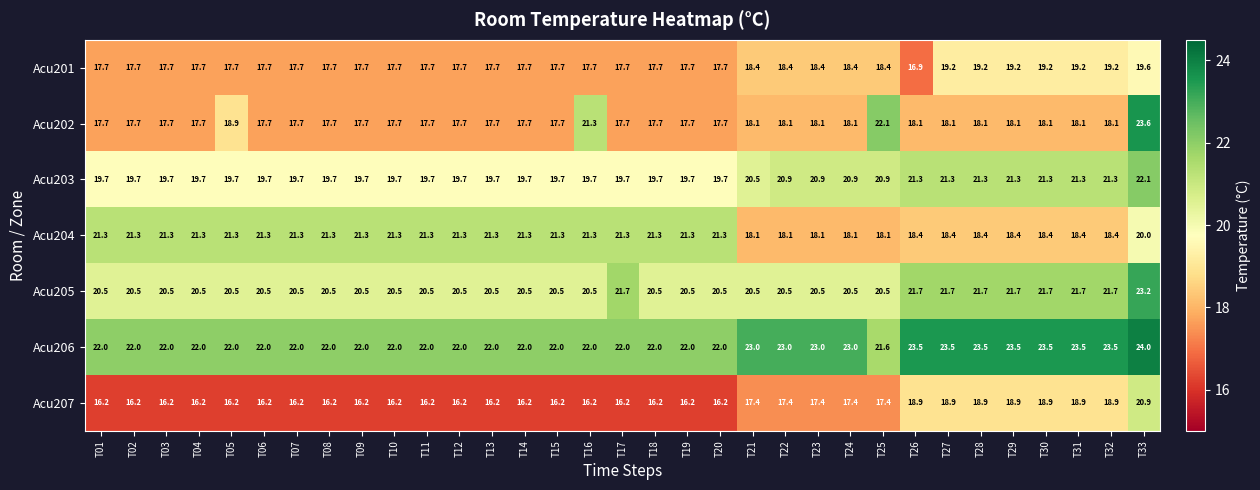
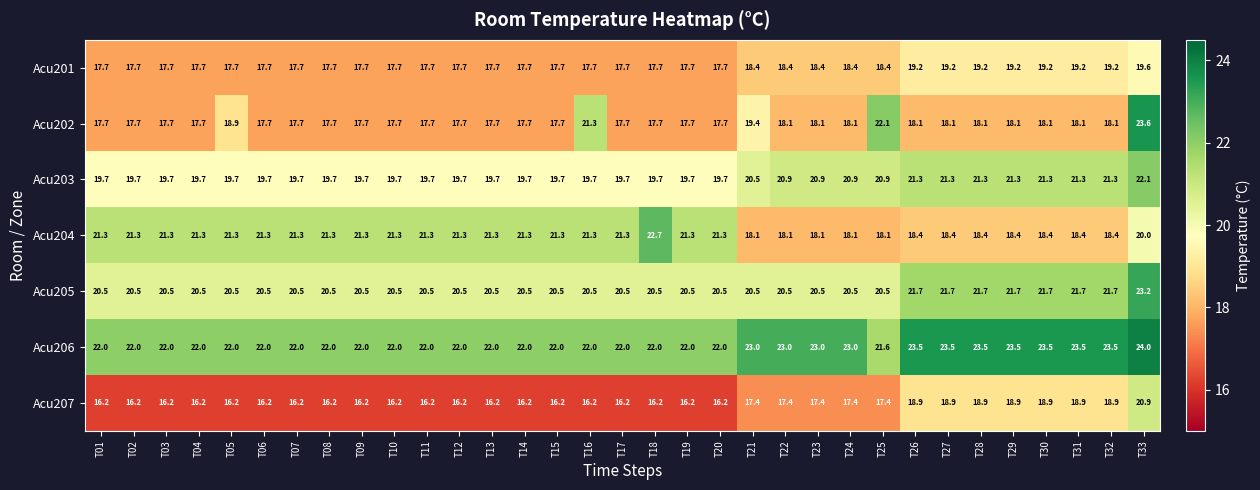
  {
    "Acu201": {
      "T01": 17.7,
      "T02": 17.7,
      "T03": 17.7,
      "T04": 17.7,
      "T05": 17.7,
      "T06": 17.7,
      "T07": 17.7,
      "T08": 17.7,
      "T09": 17.7,
      "T10": 17.7,
      "T11": 17.7,
      "T12": 17.7,
      "T13": 17.7,
      "T14": 17.7,
      "T15": 17.7,
      "T16": 17.7,
      "T17": 17.7,
      "T18": 17.7,
      "T19": 17.7,
      "T20": 17.7,
      "T21": 18.4,
      "T22": 18.4,
      "T23": 18.4,
      "T24": 18.4,
      "T25": 18.4,
-     "T26": 16.9,
+     "T26": 19.2,
      "T27": 19.2,
      "T28": 19.2,
      "T29": 19.2,
      "T30": 19.2,
      "T31": 19.2,
      "T32": 19.2,
      "T33": 19.6
    },
    "Acu202": {
      "T01": 17.7,
      "T02": 17.7,
      "T03": 17.7,
      "T04": 17.7,
      "T05": 18.9,
      "T06": 17.7,
      "T07": 17.7,
      "T08": 17.7,
      "T09": 17.7,
      "T10": 17.7,
      "T11": 17.7,
      "T12": 17.7,
      "T13": 17.7,
      "T14": 17.7,
      "T15": 17.7,
      "T16": 21.3,
      "T17": 17.7,
      "T18": 17.7,
      "T19": 17.7,
      "T20": 17.7,
-     "T21": 18.1,
+     "T21": 19.4,
      "T22": 18.1,
      "T23": 18.1,
      "T24": 18.1,
      "T25": 22.1,
      "T26": 18.1,
      "T27": 18.1,
      "T28": 18.1,
      "T29": 18.1,
      "T30": 18.1,
      "T31": 18.1,
      "T32": 18.1,
      "T33": 23.6
    },
    "Acu204": {
      "T01": 21.3,
      "T02": 21.3,
      "T03": 21.3,
      "T04": 21.3,
      "T05": 21.3,
      "T06": 21.3,
      "T07": 21.3,
      "T08": 21.3,
      "T09": 21.3,
      "T10": 21.3,
      "T11": 21.3,
      "T12": 21.3,
      "T13": 21.3,
      "T14": 21.3,
      "T15": 21.3,
      "T16": 21.3,
      "T17": 21.3,
-     "T18": 21.3,
+     "T18": 22.7,
      "T19": 21.3,
      "T20": 21.3,
      "T21": 18.1,
      "T22": 18.1,
      "T23": 18.1,
      "T24": 18.1,
      "T25": 18.1,
      "T26": 18.4,
      "T27": 18.4,
      "T28": 18.4,
      "T29": 18.4,
      "T30": 18.4,
      "T31": 18.4,
      "T32": 18.4,
      "T33": 20.0
    },
    "Acu205": {
      "T01": 20.5,
      "T02": 20.5,
      "T03": 20.5,
      "T04": 20.5,
      "T05": 20.5,
      "T06": 20.5,
      "T07": 20.5,
      "T08": 20.5,
      "T09": 20.5,
      "T10": 20.5,
      "T11": 20.5,
      "T12": 20.5,
      "T13": 20.5,
      "T14": 20.5,
      "T15": 20.5,
      "T16": 20.5,
-     "T17": 21.7,
+     "T17": 20.5,
      "T18": 20.5,
      "T19": 20.5,
      "T20": 20.5,
      "T21": 20.5,
      "T22": 20.5,
      "T23": 20.5,
      "T24": 20.5,
      "T25": 20.5,
      "T26": 21.7,
      "T27": 21.7,
      "T28": 21.7,
      "T29": 21.7,
      "T30": 21.7,
      "T31": 21.7,
      "T32": 21.7,
      "T33": 23.2
    }
  }
